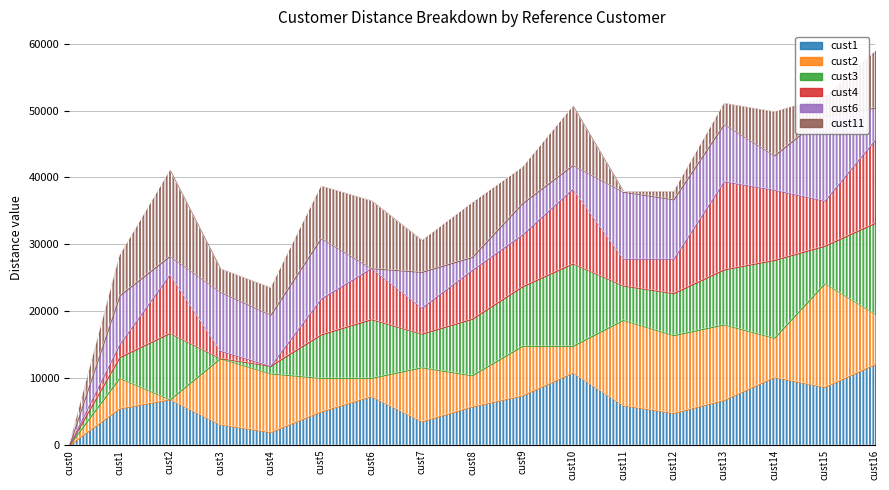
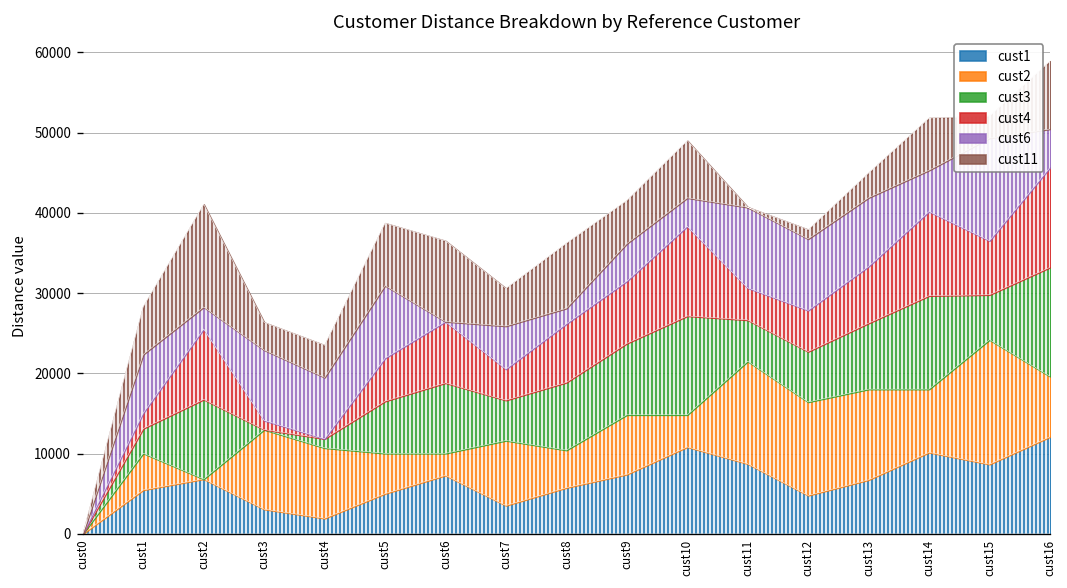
  {
    "cust1": {
-     "cust11": 6000
+     "cust11": 9000
    },
    "cust2": {
-     "cust14": 6000
+     "cust14": 8000
    },
    "cust4": {
-     "cust13": 13000
+     "cust13": 7000
    },
    "cust11": {
      "cust1": 6000,
      "cust2": 13000,
      "cust3": 3000,
      "cust4": 4000,
      "cust5": 8000,
      "cust6": 10000,
      "cust7": 5000,
      "cust8": 8000,
      "cust9": 5000,
-     "cust10": 9000,
+     "cust10": 7000,
      "cust12": 1000,
      "cust13": 3000,
      "cust14": 7000,
      "cust16": 8000
    }
  }
